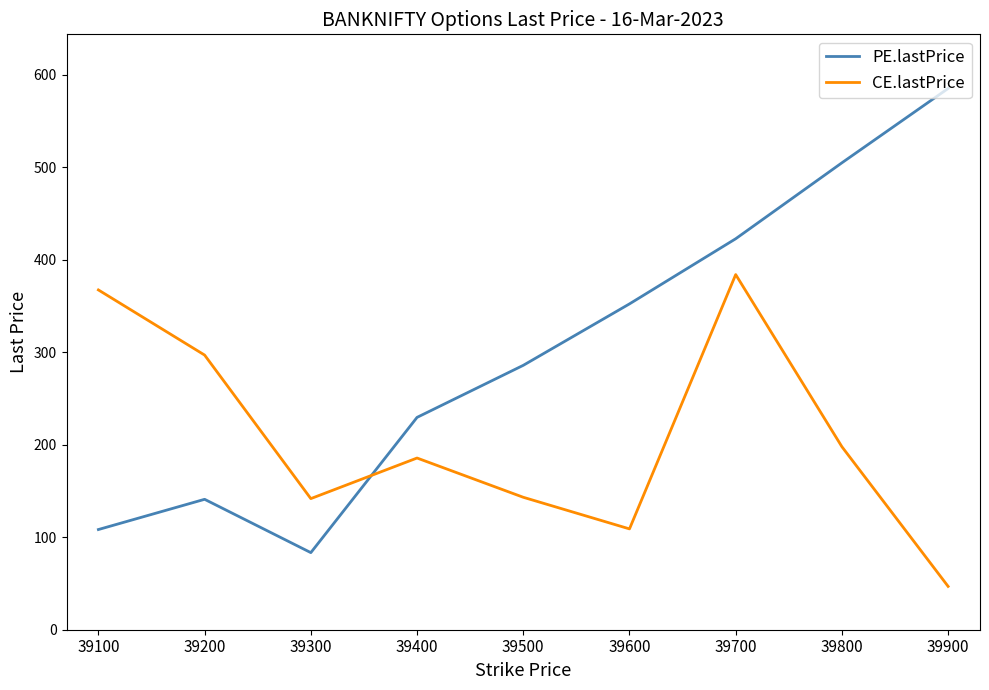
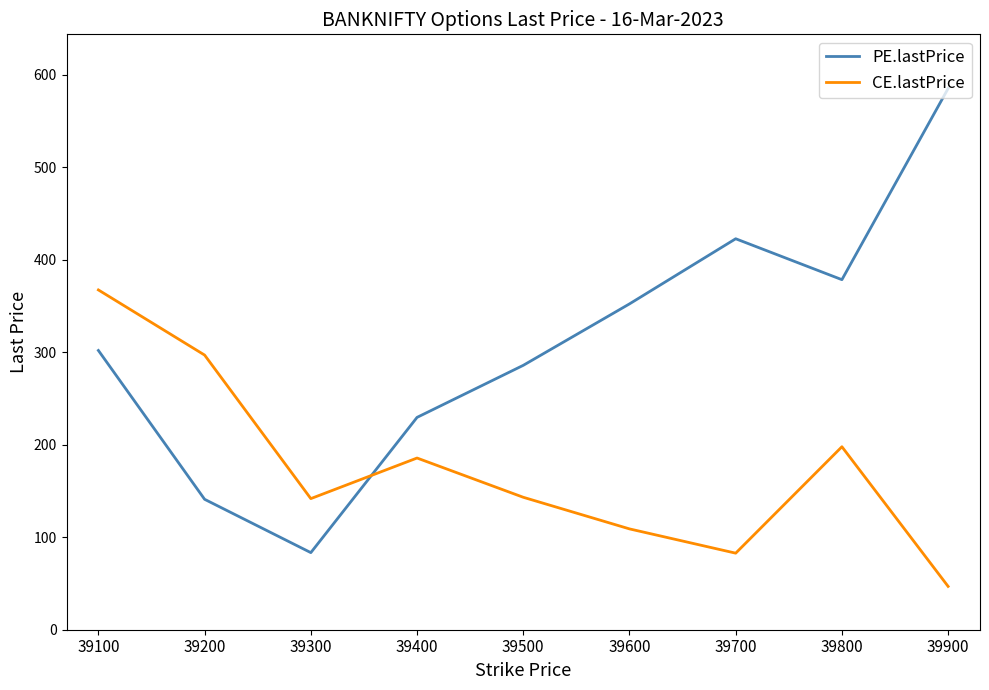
  {
    "PE.lastPrice": {
-     "39100": 110,
+     "39100": 300,
      "39200": 140,
      "39300": 80,
      "39400": 230,
      "39500": 290,
      "39600": 350,
      "39700": 420,
-     "39800": 510
+     "39800": 380
    },
    "CE.lastPrice": {
      "39100": 370,
      "39200": 300,
      "39300": 140,
      "39400": 190,
      "39500": 140,
      "39600": 110,
-     "39700": 380,
+     "39700": 80,
      "39800": 200,
      "39900": 50
    }
  }
